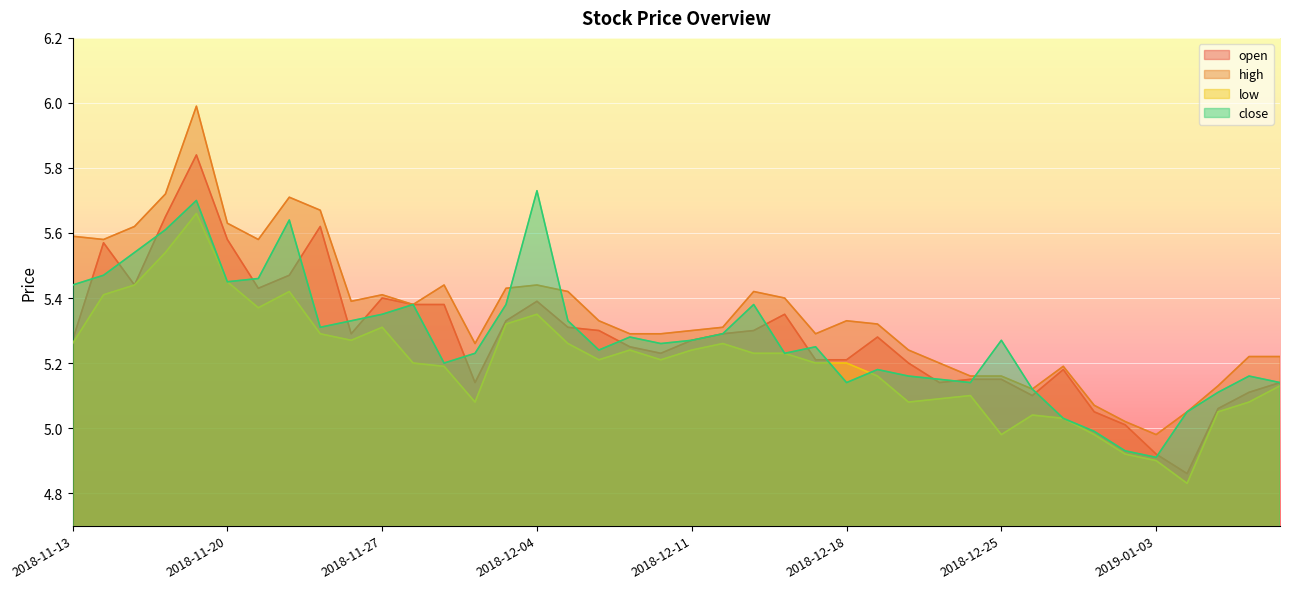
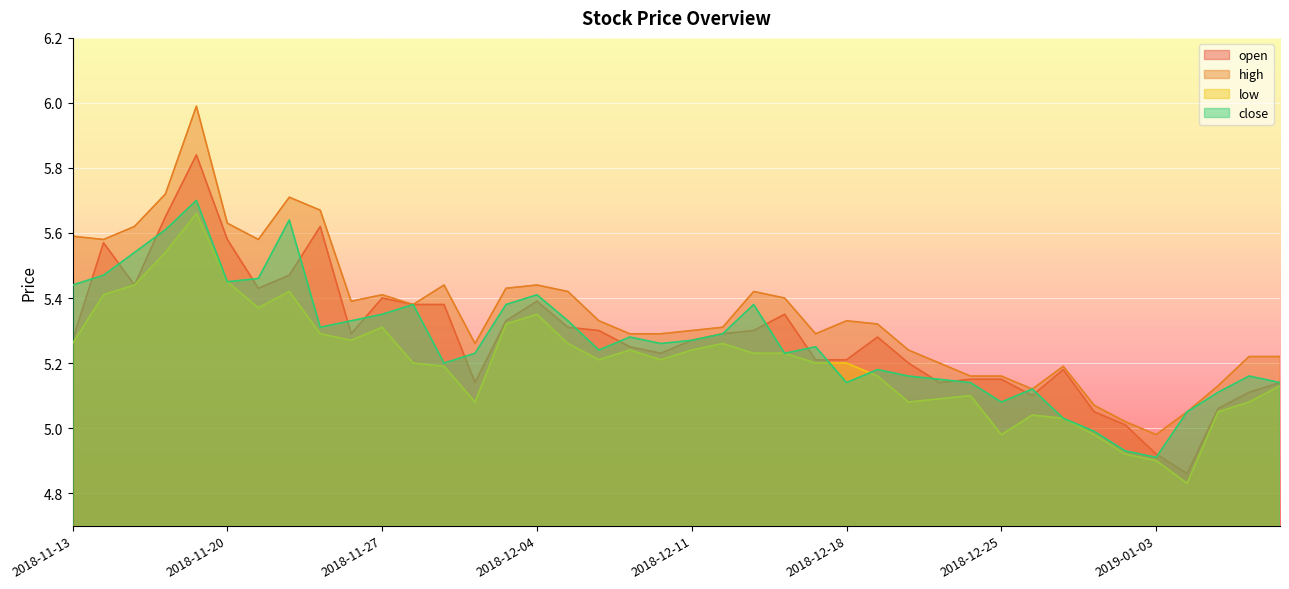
  {
    "close": {
      "2018-11-13": 5.44,
      "2018-11-27": 5.35,
-     "2018-12-04": 5.73,
+     "2018-12-04": 5.41,
      "2018-12-18": 5.14,
-     "2018-12-25": 5.27,
+     "2018-12-25": 5.08,
      "2019-01-03": 4.91
    }
  }
